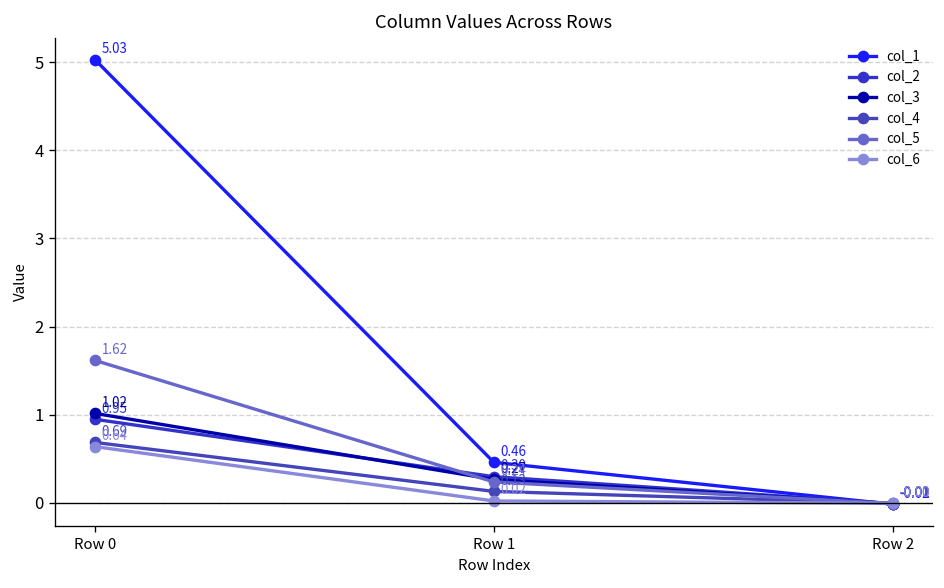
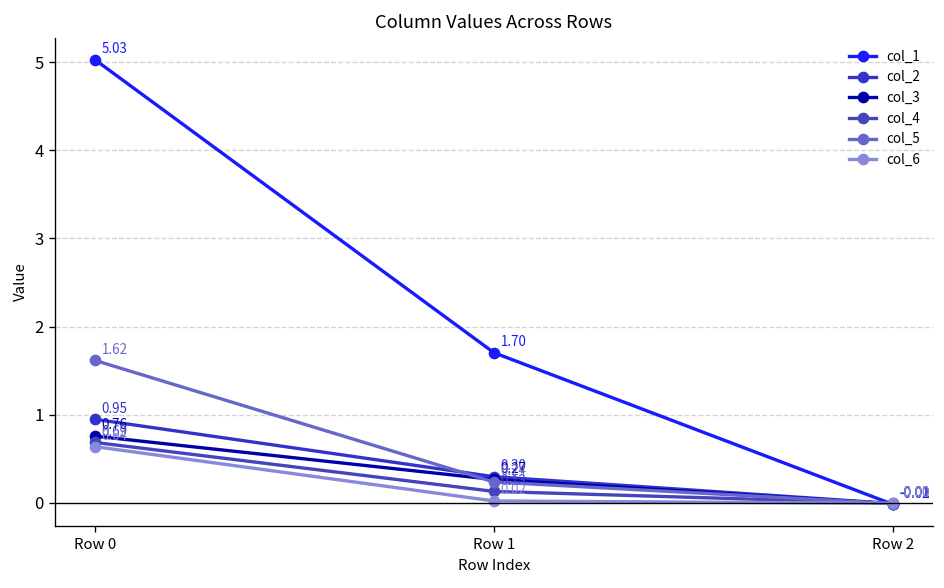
  {
    "col_1": {
      "Row 0": 5.03,
-     "Row 1": 0.46
+     "Row 1": 1.70
    },
    "col_3": {
-     "Row 0": 1.02
+     "Row 0": 0.76
    }
  }
